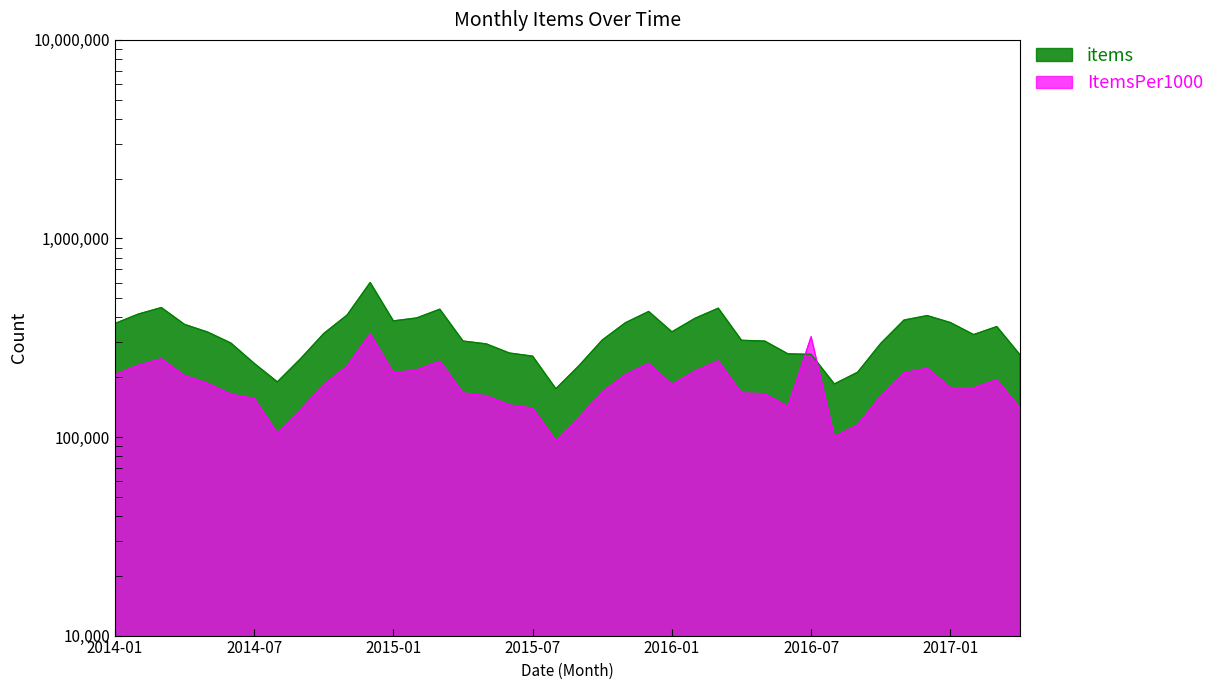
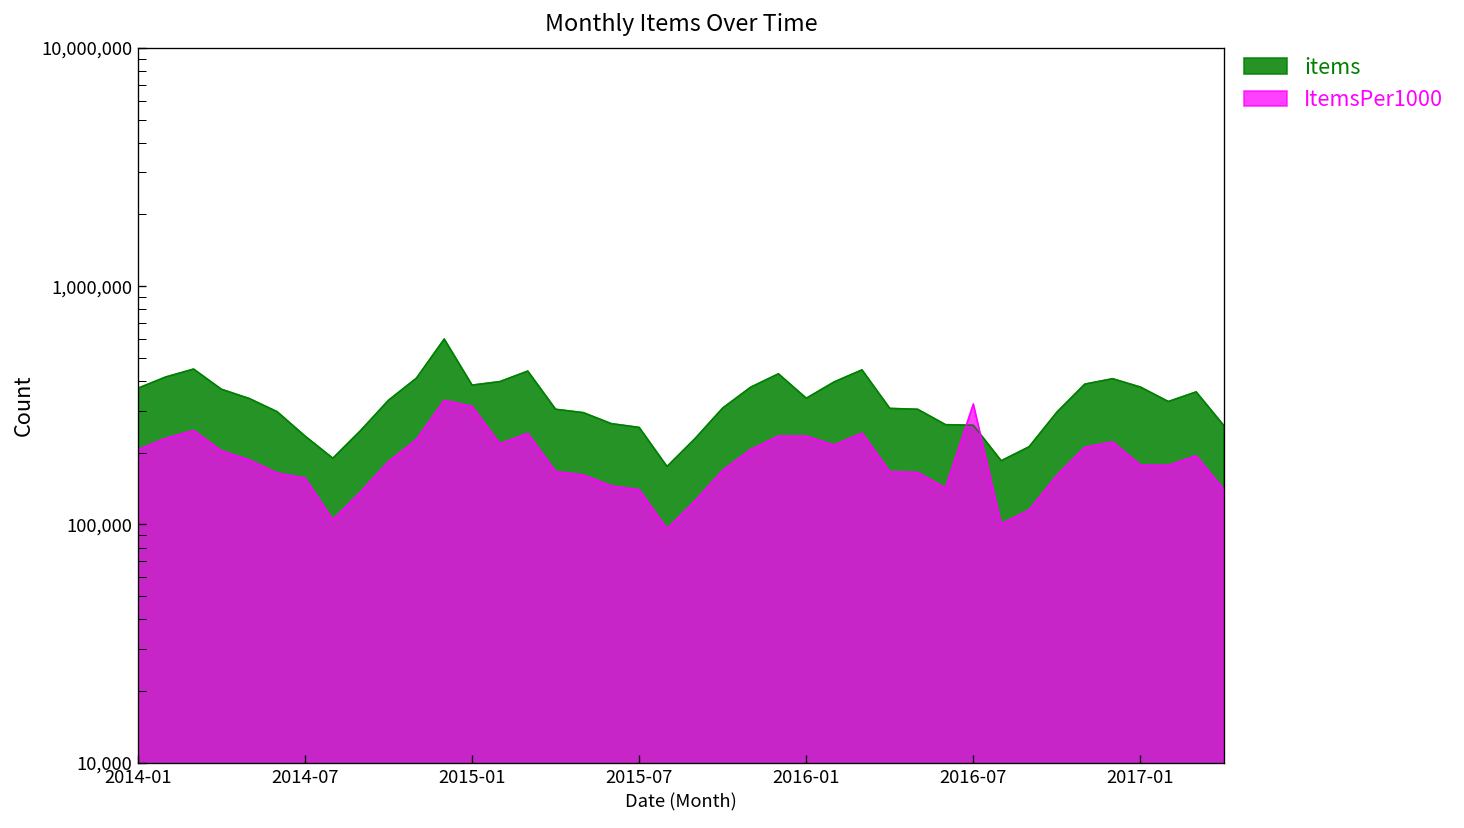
  {
    "items": {
      "2014-01": "370,000",
      "2014-07": "230,000",
      "2015-01": "380,000",
      "2015-07": "260,000",
      "2016-01": "340,000",
      "2016-07": "260,000",
      "2017-01": "380,000"
    },
    "ItemsPer1000": {
      "2014-01": "210,000",
      "2014-07": "160,000",
-     "2015-01": "210,000",
+     "2015-01": "310,000",
      "2015-07": "140,000",
-     "2016-01": "180,000",
+     "2016-01": "230,000",
      "2016-07": "320,000",
      "2017-01": "180,000"
    }
  }
